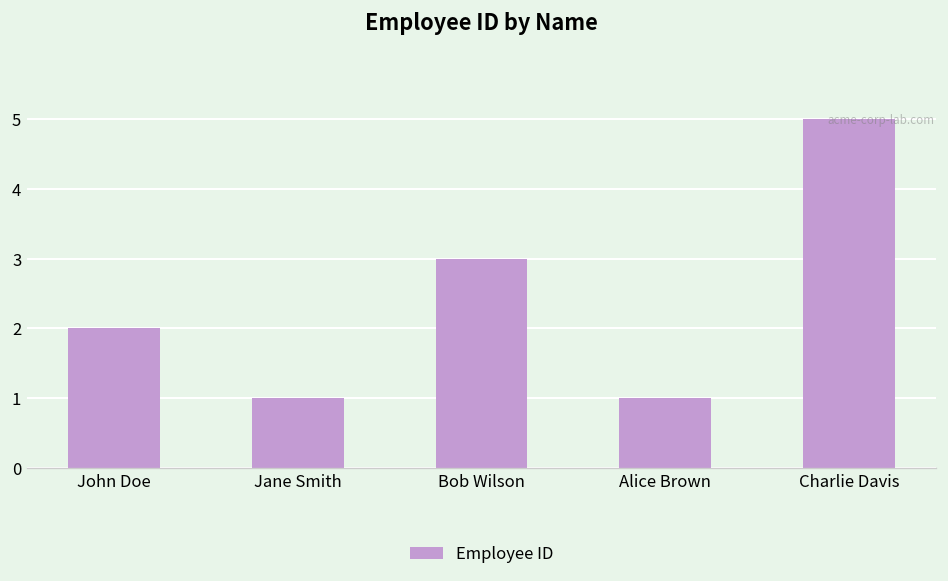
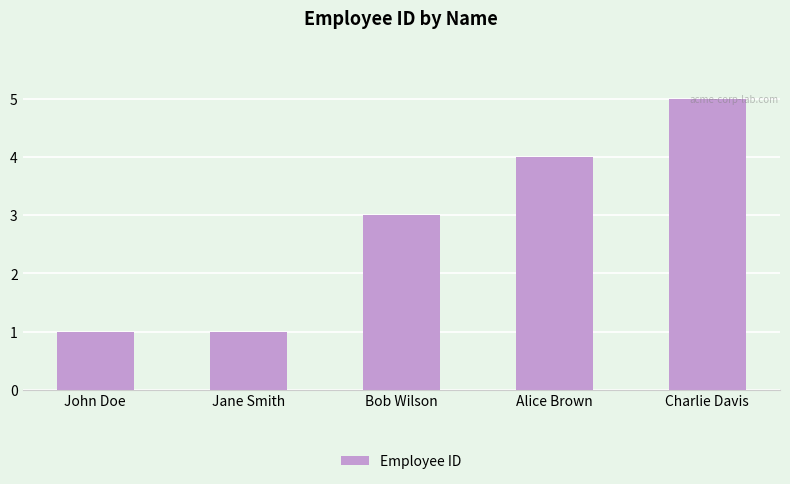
  {
-   "John Doe": 2,
+   "John Doe": 1,
    "Jane Smith": 1,
    "Bob Wilson": 3,
-   "Alice Brown": 1,
+   "Alice Brown": 4,
    "Charlie Davis": 5
  }
